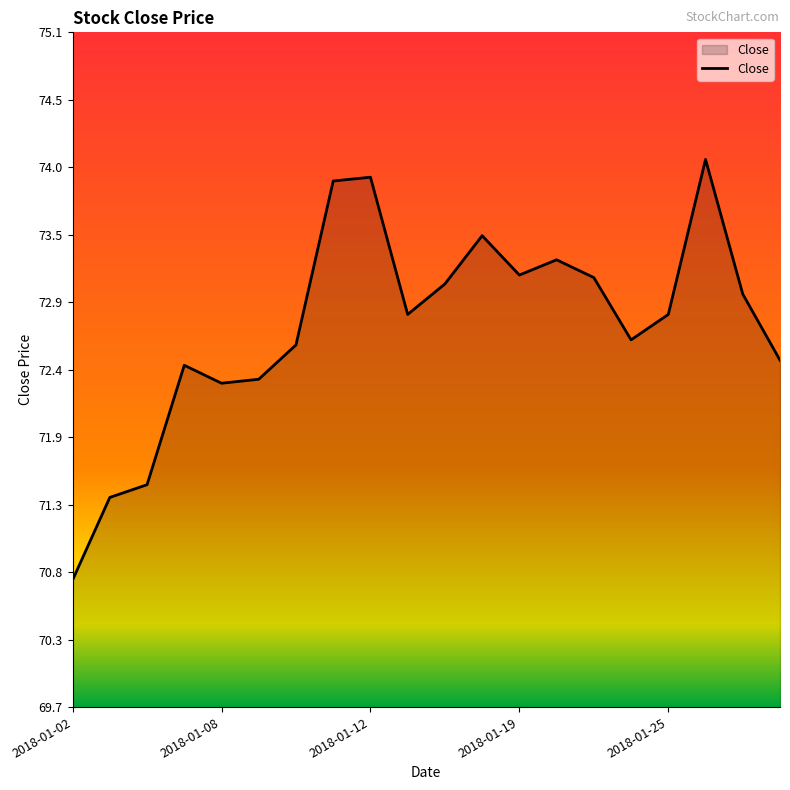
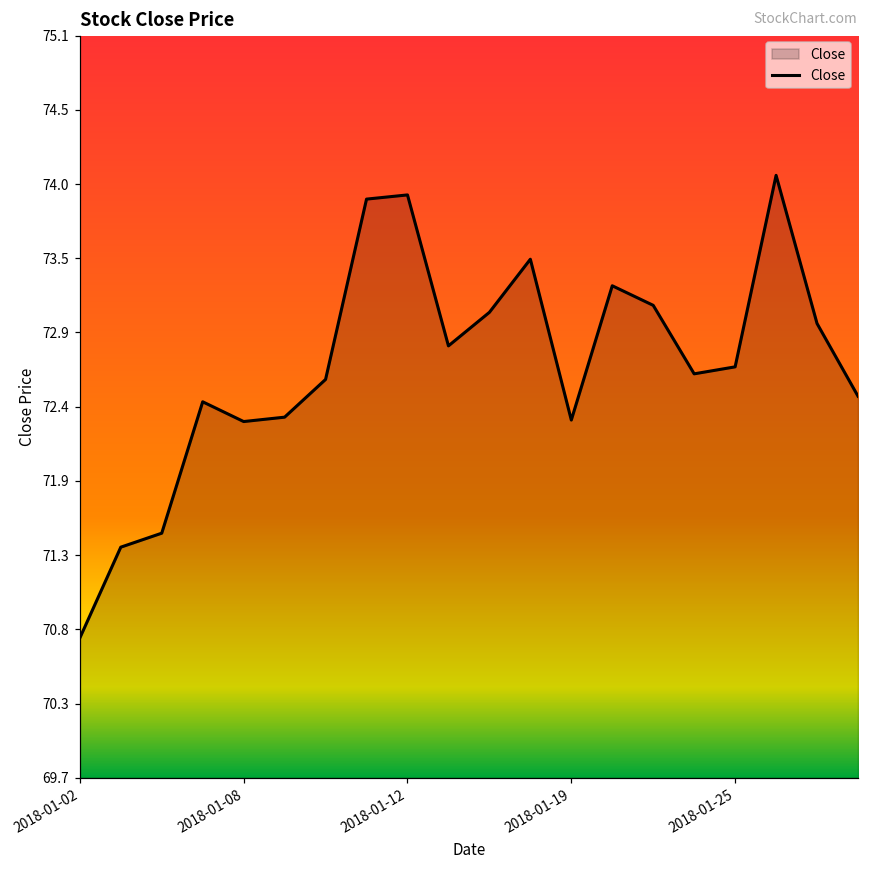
  {
    "2018-01-02": 70.74,
    "2018-01-08": 72.29,
    "2018-01-12": 73.91,
-   "2018-01-19": 73.14,
-   "2018-01-25": 72.83
+   "2018-01-19": 72.30,
+   "2018-01-25": 72.68
  }
